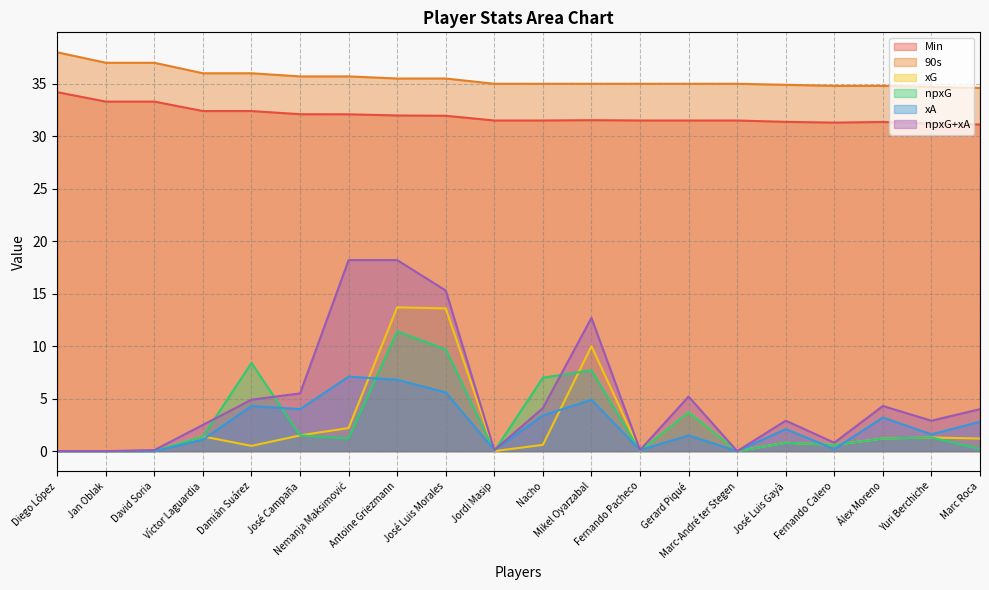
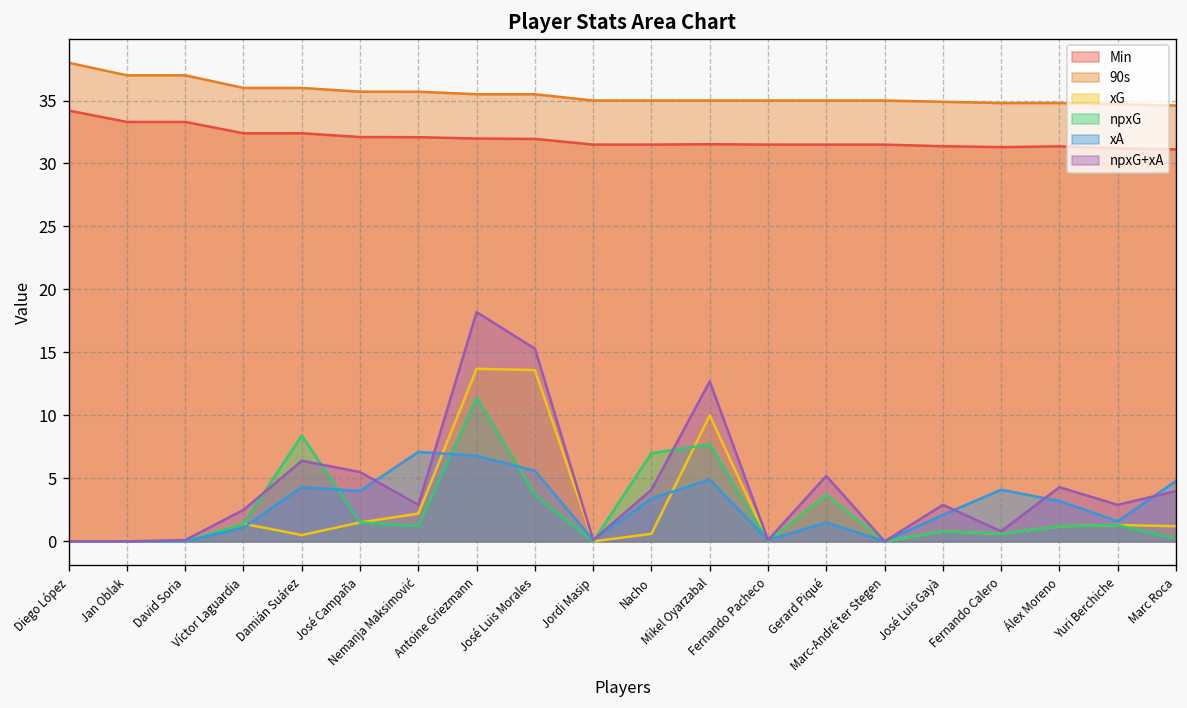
  {
    "npxG": {
      "Damián Suárez": 8.4,
      "Nemanja Maksimović": 1.2,
      "Antoine Griezmann": 11.4,
-     "José Luis Morales": 9.7,
+     "José Luis Morales": 3.7,
      "Nacho": 7.0,
      "Mikel Oyarzabal": 7.7,
      "Marc Roca": 0.2
    },
    "xA": {
      "Víctor Laguardia": 1.1,
      "Damián Suárez": 4.3,
      "José Campaña": 4.0,
      "Nemanja Maksimović": 7.1,
      "Antoine Griezmann": 6.8,
      "José Luis Morales": 5.6,
      "Nacho": 3.4,
      "Mikel Oyarzabal": 4.9,
      "Gerard Piqué": 1.5,
      "José Luis Gayà": 2.1,
-     "Fernando Calero": 0.2,
+     "Fernando Calero": 4.1,
      "Álex Moreno": 3.2,
      "Yuri Berchiche": 1.6,
-     "Marc Roca": 2.8
+     "Marc Roca": 4.8
    },
    "npxG+xA": {
      "Víctor Laguardia": 2.5,
-     "Damián Suárez": 4.9,
+     "Damián Suárez": 6.4,
      "José Campaña": 5.5,
-     "Nemanja Maksimović": 18.2,
+     "Nemanja Maksimović": 2.9,
      "Antoine Griezmann": 18.2,
      "José Luis Morales": 15.3,
      "Nacho": 4.1,
      "Mikel Oyarzabal": 12.7,
      "Gerard Piqué": 5.2,
      "José Luis Gayà": 2.9,
      "Álex Moreno": 4.3,
      "Yuri Berchiche": 2.9,
      "Marc Roca": 4.0
    }
  }
